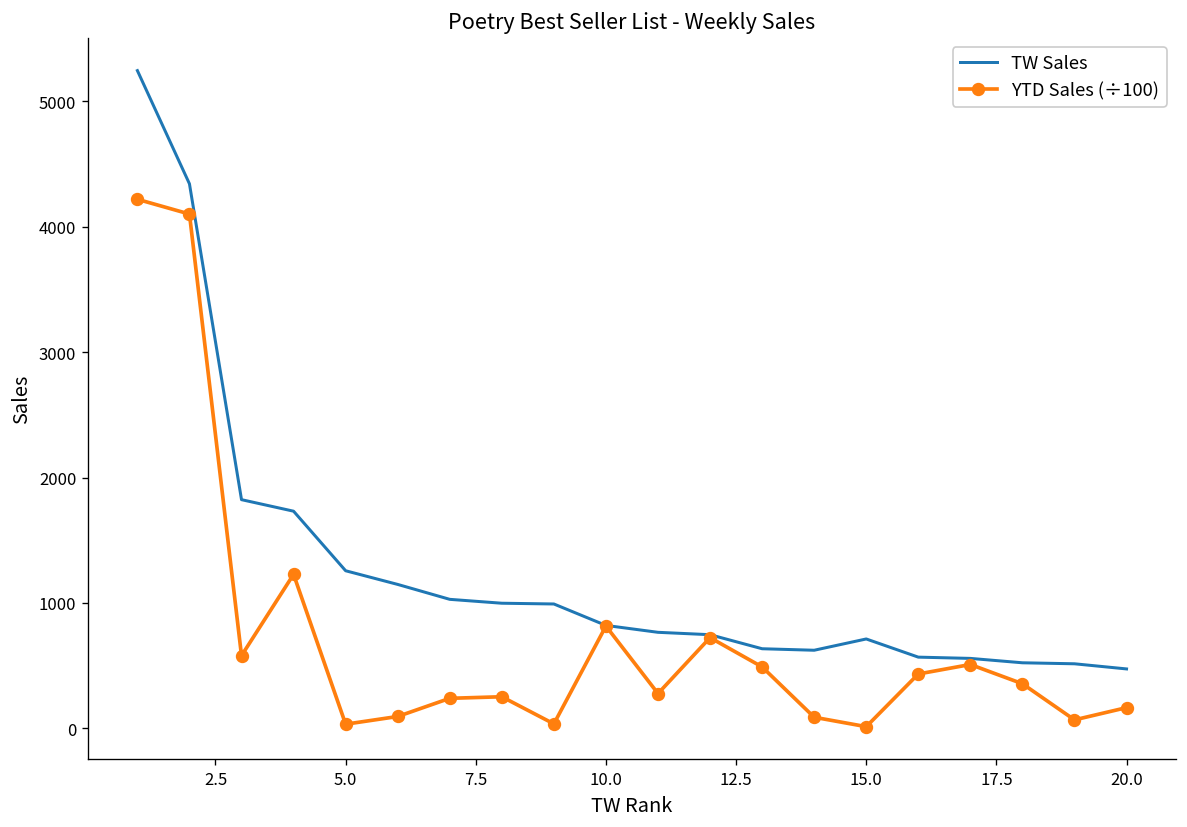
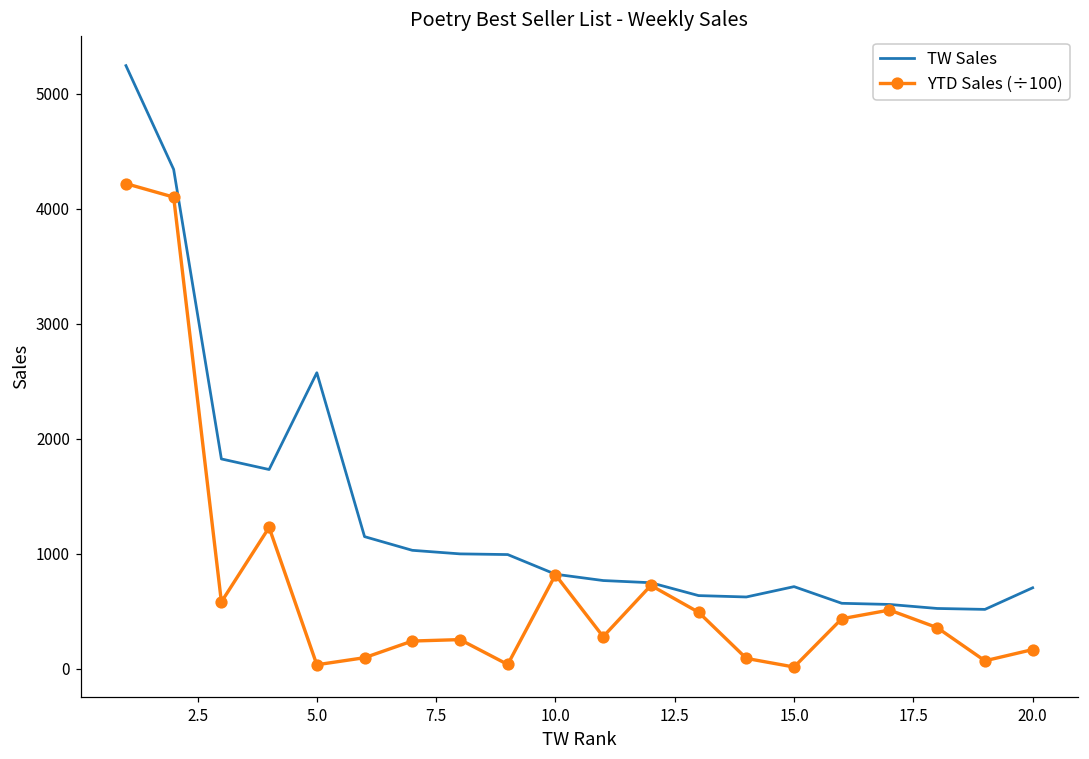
  {
    "TW Sales": {
-     "5.0": 1260,
+     "5.0": 2570,
      "15.0": 710,
-     "20.0": 470
+     "20.0": 700
    },
    "YTD Sales (÷100)": {
      "5.0": 30,
      "15.0": 10,
      "20.0": 170
    }
  }
